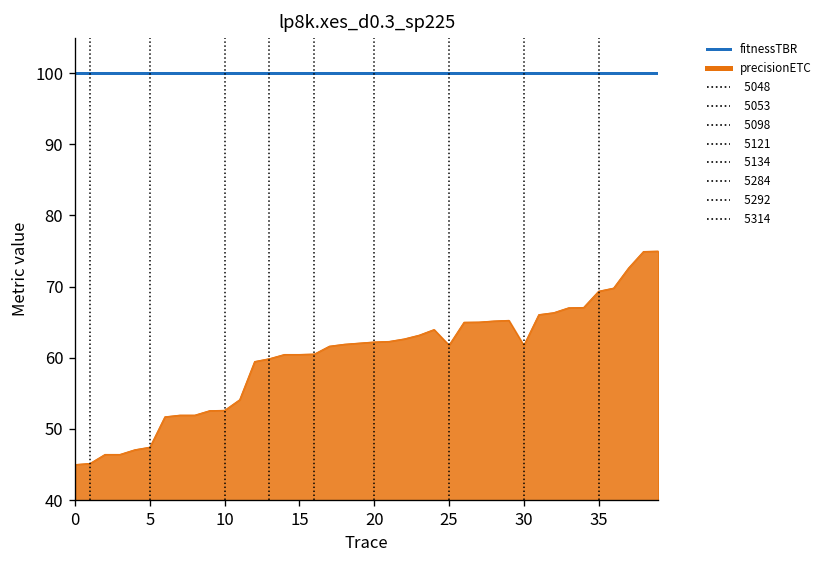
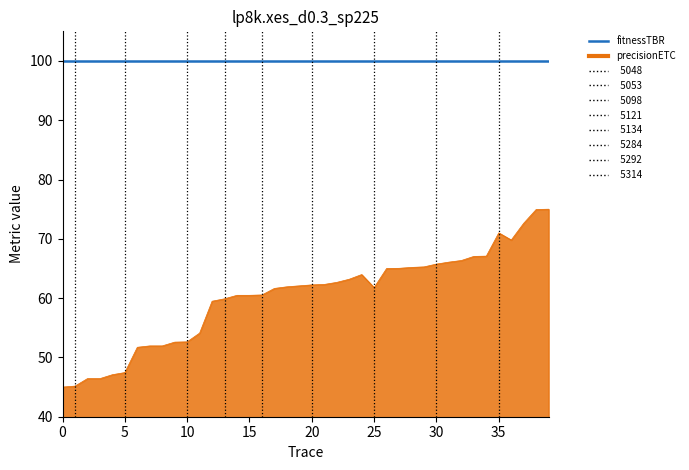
  {
    "precisionETC": {
      "0": 45,
      "5": 47,
      "10": 53,
      "15": 60,
      "20": 62,
      "25": 62,
-     "30": 62,
-     "35": 69
+     "30": 66,
+     "35": 71
    },
    "fitnessTBR": {
      "0": 100,
      "5": 100,
      "10": 100,
      "15": 100,
      "20": 100,
      "25": 100,
      "30": 100,
      "35": 100
    }
  }
